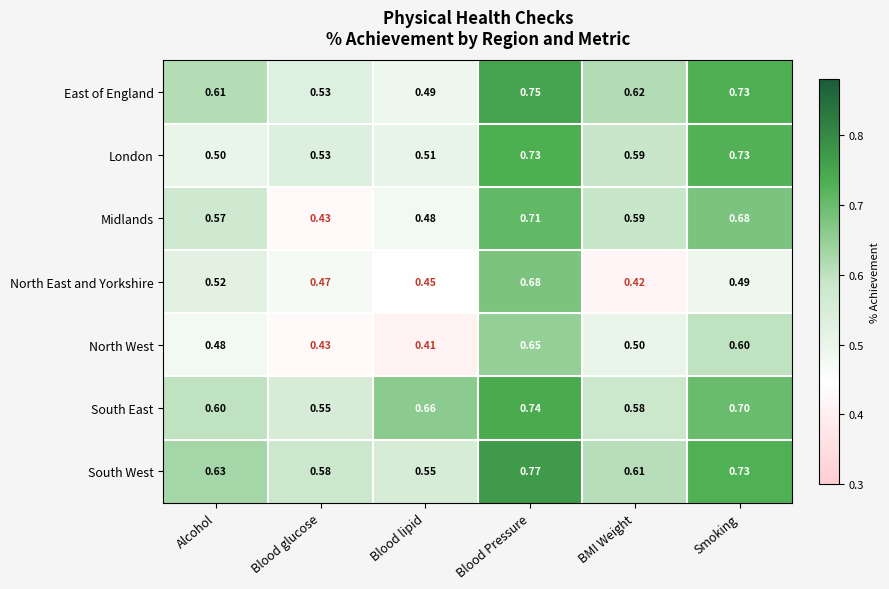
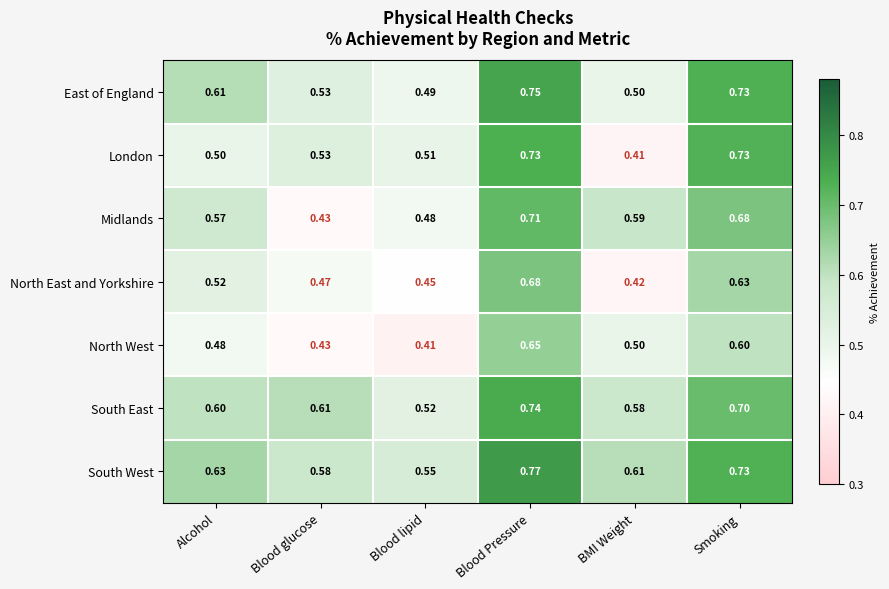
  {
    "East of England": {
      "Alcohol": 0.61,
      "Blood glucose": 0.53,
      "Blood lipid": 0.49,
      "Blood Pressure": 0.75,
-     "BMI Weight": 0.62,
+     "BMI Weight": 0.50,
      "Smoking": 0.73
    },
    "London": {
      "Alcohol": 0.50,
      "Blood glucose": 0.53,
      "Blood lipid": 0.51,
      "Blood Pressure": 0.73,
-     "BMI Weight": 0.59,
+     "BMI Weight": 0.41,
      "Smoking": 0.73
    },
    "Midlands": {
      "Alcohol": 0.57,
      "Blood glucose": 0.43,
      "Blood lipid": 0.48,
      "Blood Pressure": 0.71,
      "BMI Weight": 0.59,
      "Smoking": 0.68
    },
    "North East and Yorkshire": {
      "Alcohol": 0.52,
      "Blood glucose": 0.47,
      "Blood lipid": 0.45,
      "Blood Pressure": 0.68,
      "BMI Weight": 0.42,
-     "Smoking": 0.49
+     "Smoking": 0.63
    },
    "North West": {
      "Alcohol": 0.48,
      "Blood glucose": 0.43,
      "Blood lipid": 0.41,
      "Blood Pressure": 0.65,
      "BMI Weight": 0.50,
      "Smoking": 0.60
    },
    "South East": {
      "Alcohol": 0.60,
-     "Blood glucose": 0.55,
-     "Blood lipid": 0.66,
+     "Blood glucose": 0.61,
+     "Blood lipid": 0.52,
      "Blood Pressure": 0.74,
      "BMI Weight": 0.58,
      "Smoking": 0.70
    },
    "South West": {
      "Alcohol": 0.63,
      "Blood glucose": 0.58,
      "Blood lipid": 0.55,
      "Blood Pressure": 0.77,
      "BMI Weight": 0.61,
      "Smoking": 0.73
    }
  }
